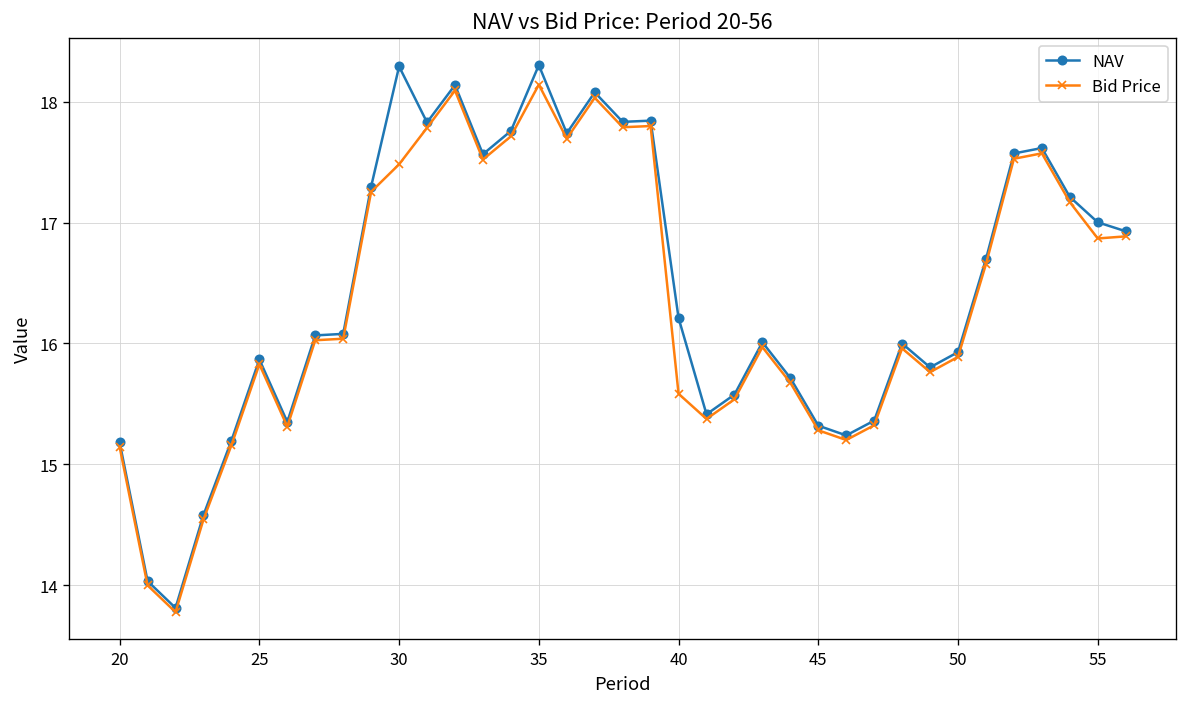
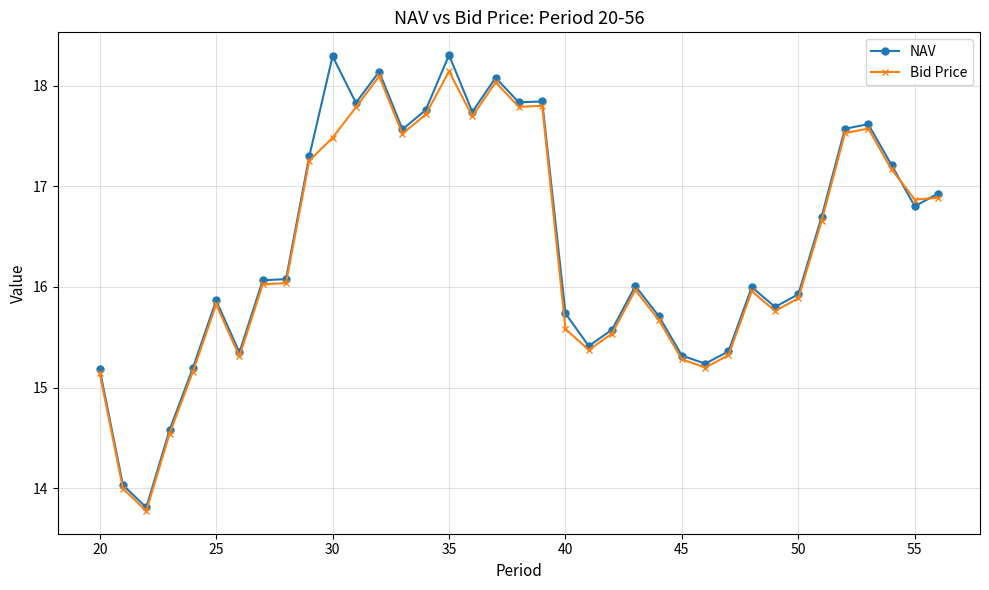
  {
    "NAV": {
      "20": 15.18,
      "25": 15.87,
      "30": 18.29,
      "35": 18.30,
-     "40": 16.21,
+     "40": 15.74,
      "45": 15.32,
      "50": 15.93,
-     "55": 17.00
+     "55": 16.80
    },
    "Bid Price": {
      "20": 15.14,
      "25": 15.83,
      "30": 17.48,
      "35": 18.14,
      "40": 15.58,
      "45": 15.28,
      "50": 15.89,
      "55": 16.87
    }
  }
